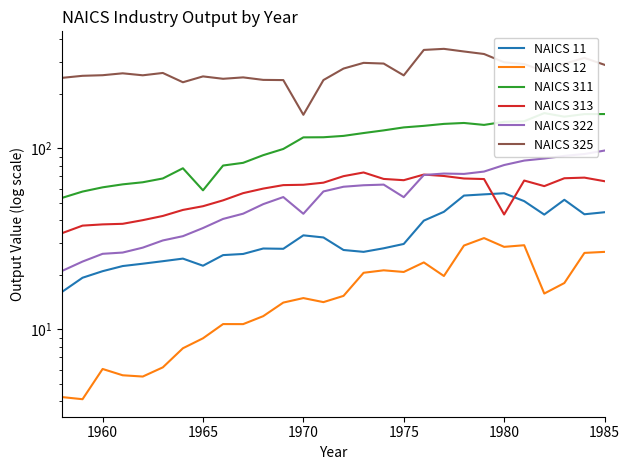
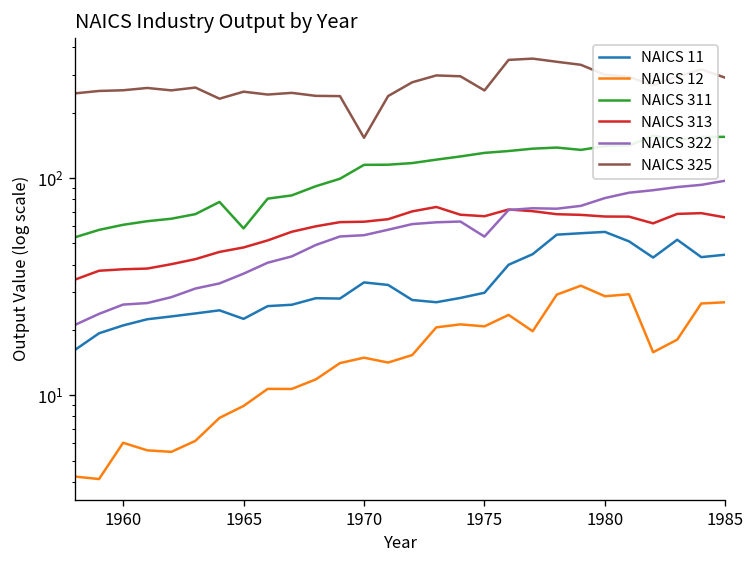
  {
    "NAICS 11": {
      "1960": 21,
      "1965": 22,
      "1970": 33,
      "1975": 30,
      "1980": 57,
      "1985": 44
    },
    "NAICS 12": {
      "1960": 6,
      "1965": 9,
      "1970": 15,
      "1975": 21,
      "1980": 29,
      "1985": 27
    },
    "NAICS 311": {
      "1960": 61,
      "1965": 59,
      "1970": 120,
      "1975": 130,
      "1985": 150
    },
    "NAICS 313": {
      "1960": 38,
      "1965": 48,
      "1970": 63,
      "1975": 67,
-     "1980": 43,
+     "1980": 67,
      "1985": 66
    },
    "NAICS 322": {
      "1960": 26,
      "1965": 36,
-     "1970": 44,
+     "1970": 55,
      "1975": 54,
      "1980": 80,
      "1985": 100
    },
    "NAICS 325": {
      "1960": 250,
      "1965": 250,
      "1970": 150,
      "1975": 250,
      "1985": 290
    }
  }
